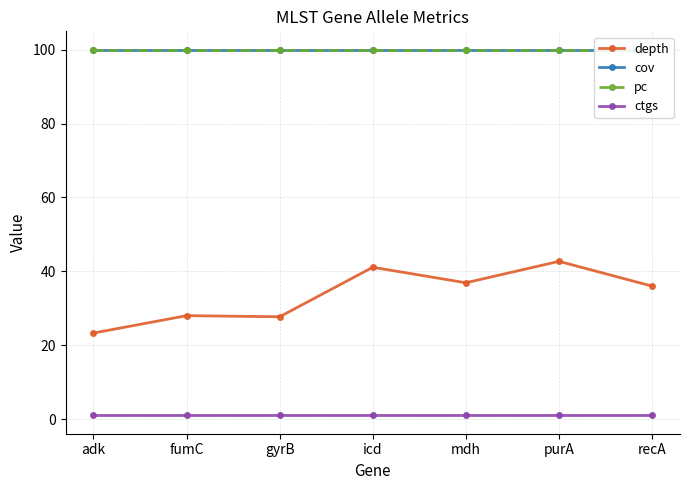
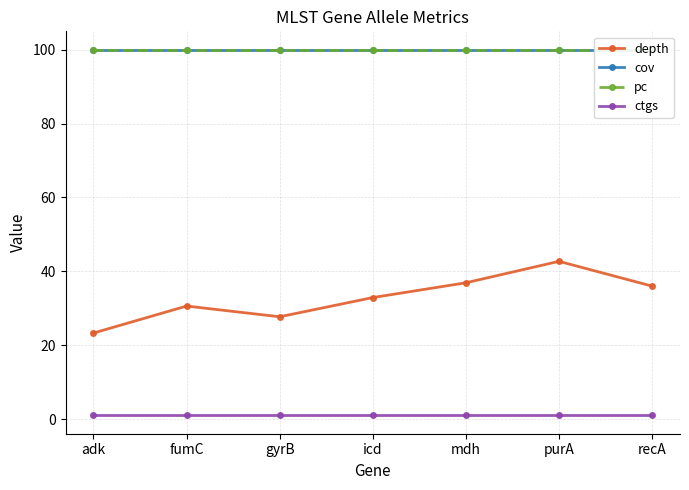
  {
    "depth": {
      "adk": 23,
-     "fumC": 28,
+     "fumC": 31,
      "gyrB": 28,
-     "icd": 41,
+     "icd": 33,
      "mdh": 37,
      "purA": 43,
      "recA": 36
    },
    "pc": {
      "adk": 100,
      "fumC": 100,
      "gyrB": 100,
      "icd": 100,
      "mdh": 100,
      "purA": 100
    },
    "ctgs": {
      "adk": 1,
      "fumC": 1,
      "gyrB": 1,
      "icd": 1,
      "mdh": 1,
      "purA": 1,
      "recA": 1
    }
  }
